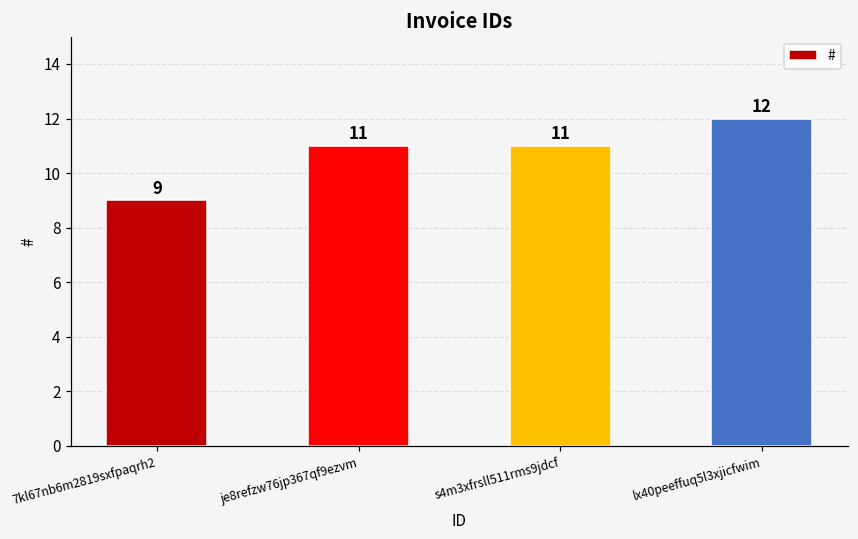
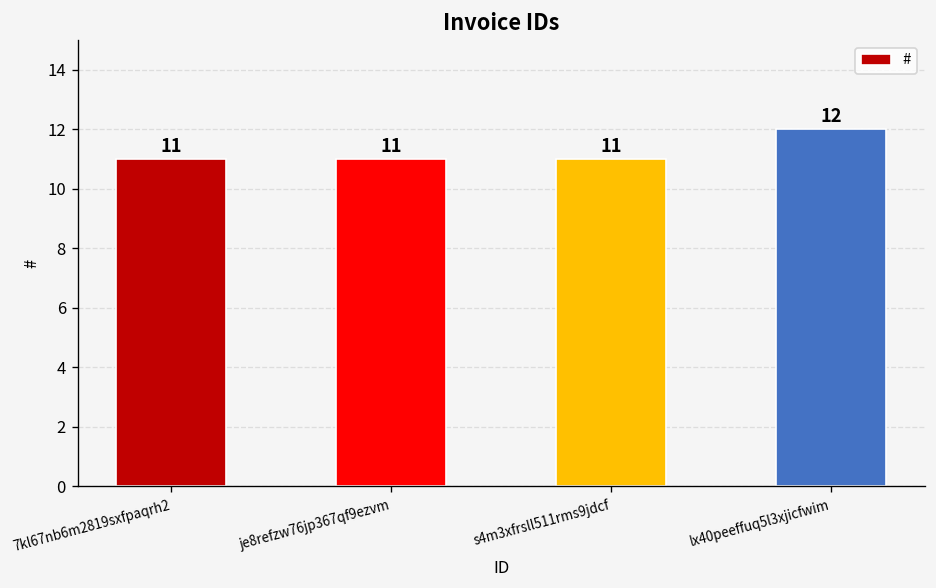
  {
-   "7kl67nb6m2819sxfpaqrh2": 9,
+   "7kl67nb6m2819sxfpaqrh2": 11,
    "je8refzw76jp367qf9ezvm": 11,
    "s4m3xfrsll511rms9jdcf": 11,
    "lx40peeffuq5l3xjicfwim": 12
  }
